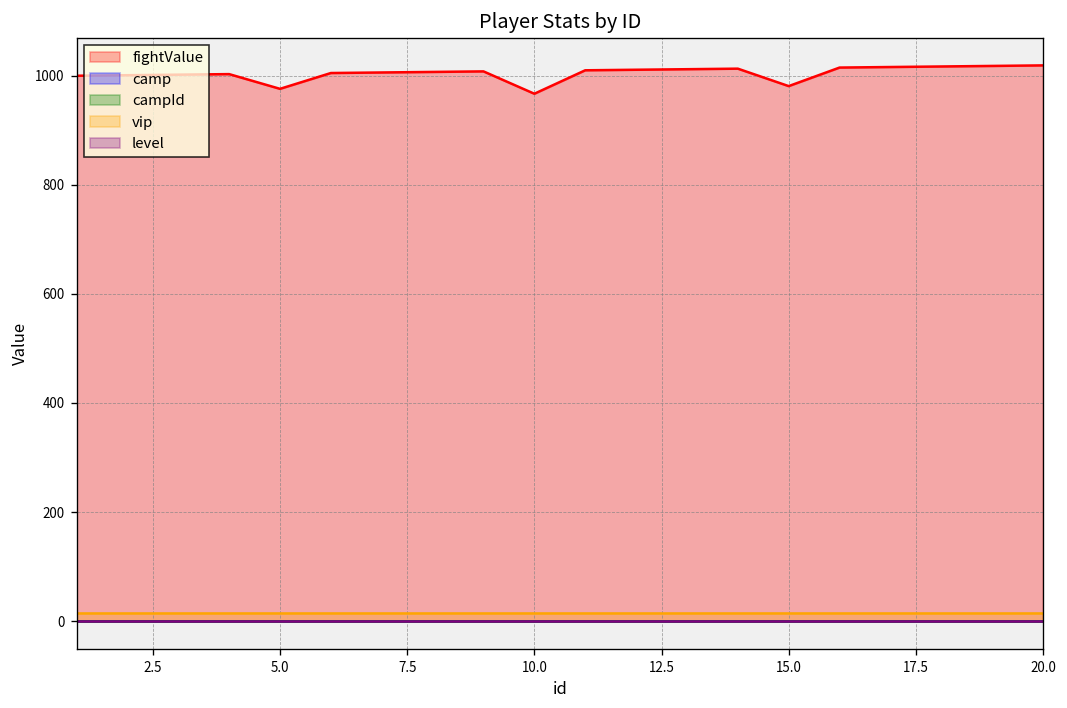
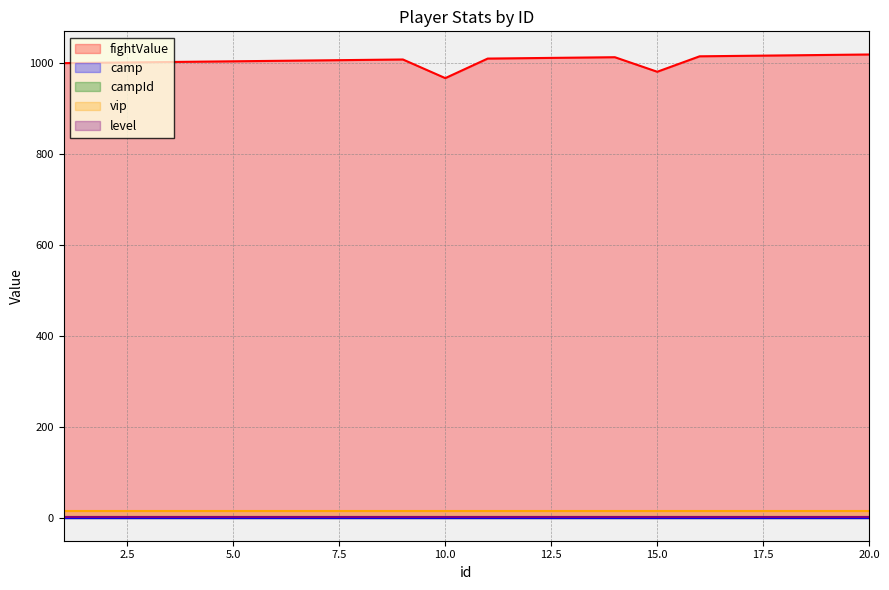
  {
    "fightValue": {
-     "5.0": 980,
+     "5.0": 1000,
      "10.0": 970,
      "15.0": 980,
      "20.0": 1020
    },
    "vip": {
      "5.0": 20,
      "10.0": 20,
      "15.0": 20,
      "20.0": 20
    }
  }
